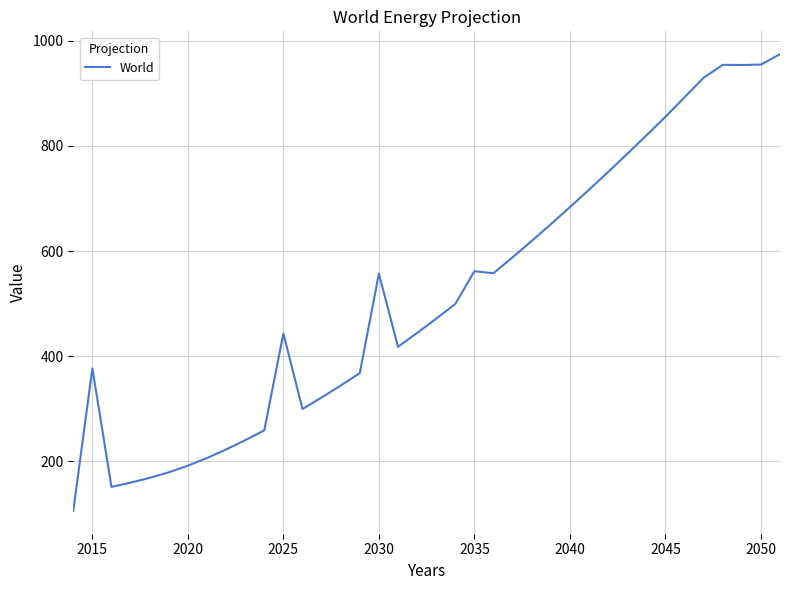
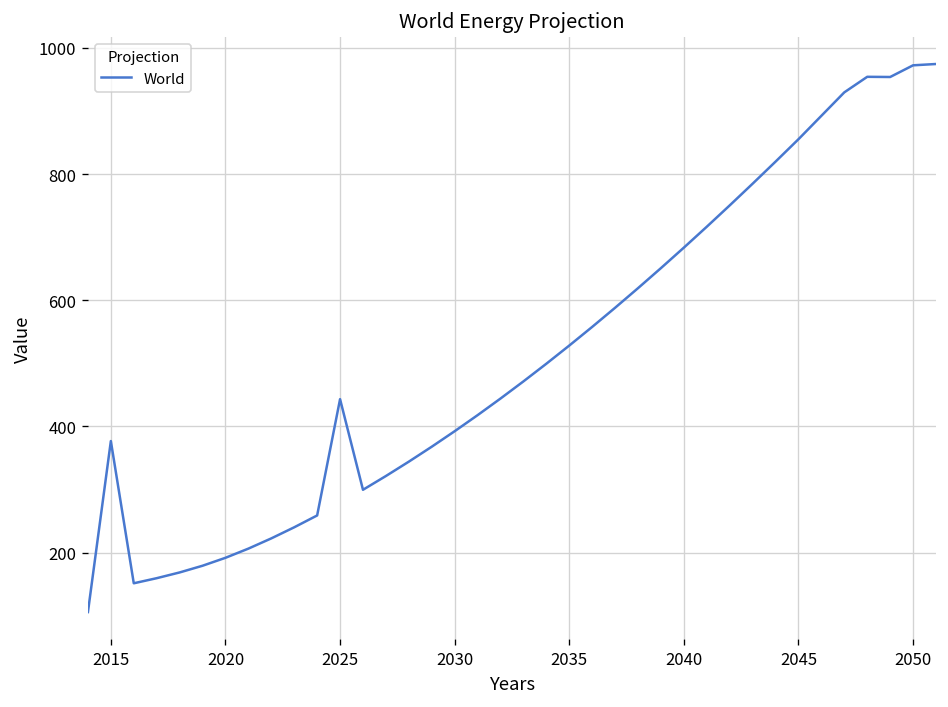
  {
    "2015": 380,
    "2020": 190,
    "2025": 440,
-   "2030": 560,
-   "2035": 560,
+   "2030": 390,
+   "2035": 530,
    "2040": 680,
    "2045": 860,
-   "2050": 950
+   "2050": 970
  }
